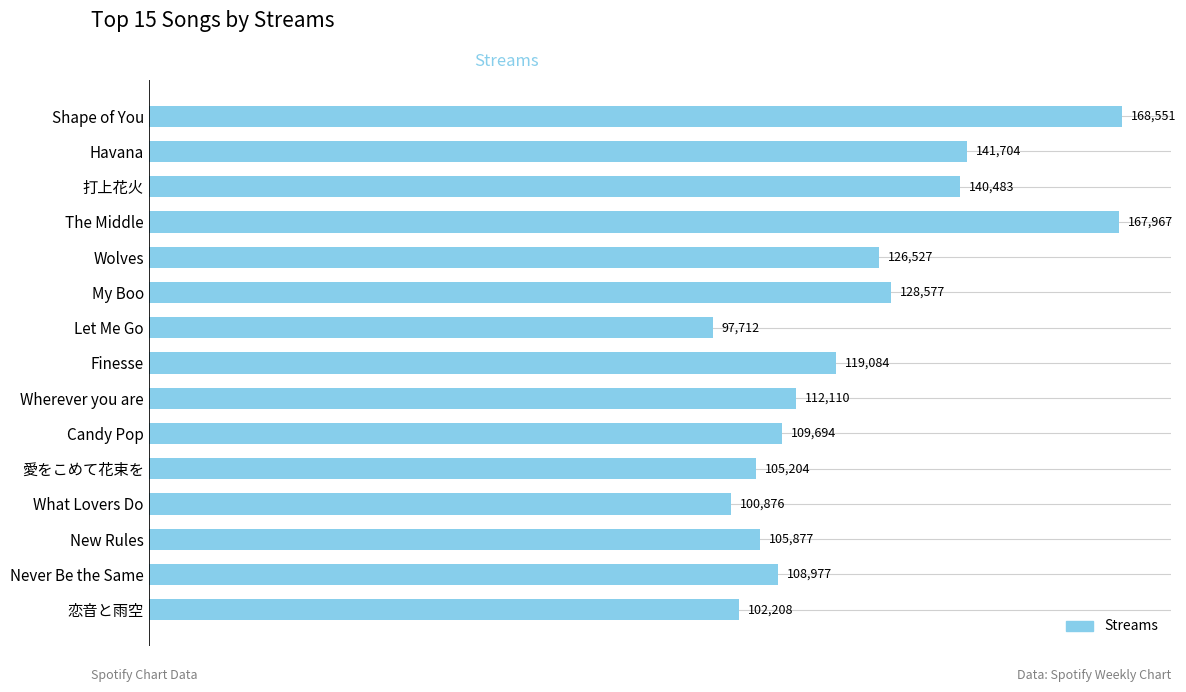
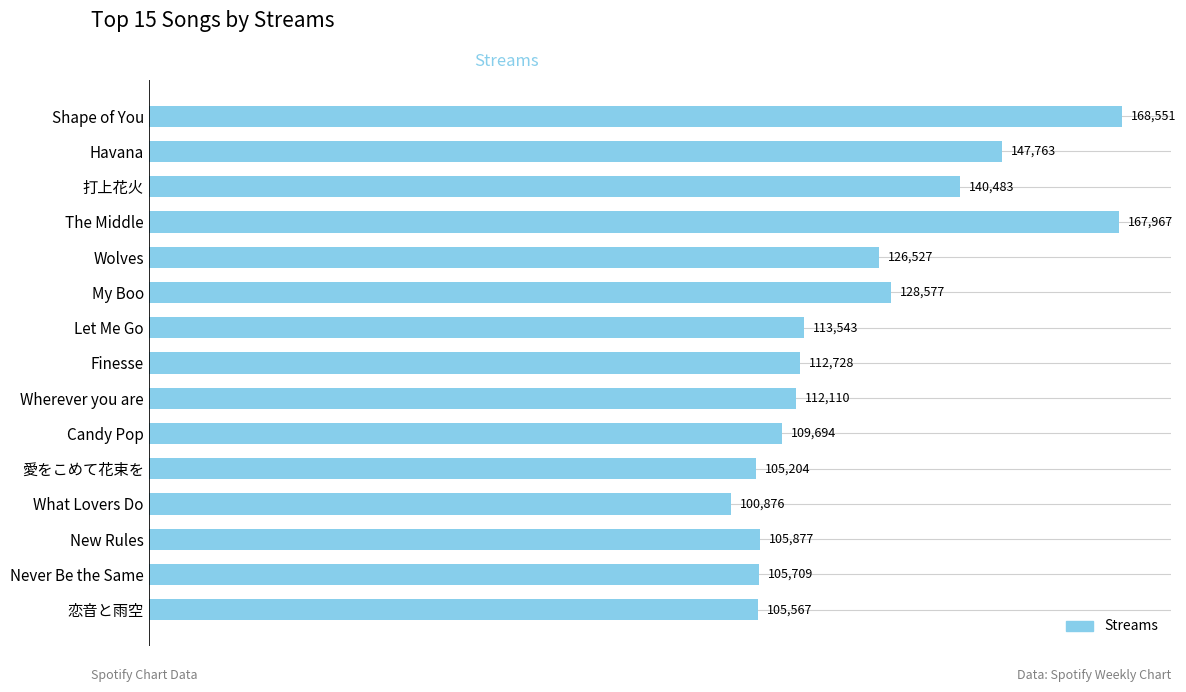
  {
    "Shape of You": "168,551",
-   "Havana": "141,704",
+   "Havana": "147,763",
    "打上花火": "140,483",
    "The Middle": "167,967",
    "Wolves": "126,527",
    "My Boo": "128,577",
-   "Let Me Go": "97,712",
-   "Finesse": "119,084",
+   "Let Me Go": "113,543",
+   "Finesse": "112,728",
    "Wherever you are": "112,110",
    "Candy Pop": "109,694",
    "愛をこめて花束を": "105,204",
    "What Lovers Do": "100,876",
    "New Rules": "105,877",
-   "Never Be the Same": "108,977",
-   "恋音と雨空": "102,208"
+   "Never Be the Same": "105,709",
+   "恋音と雨空": "105,567"
  }
